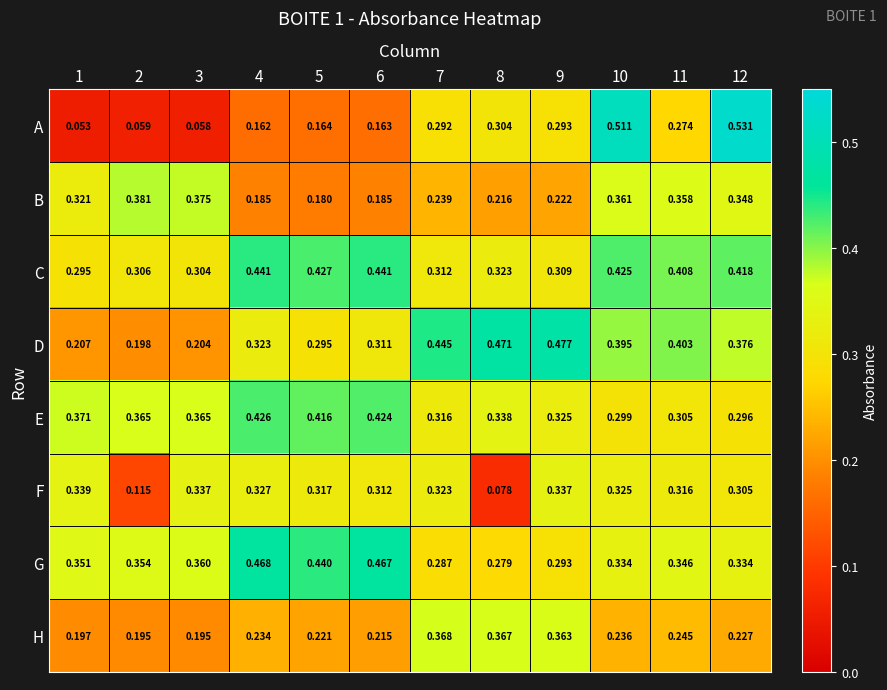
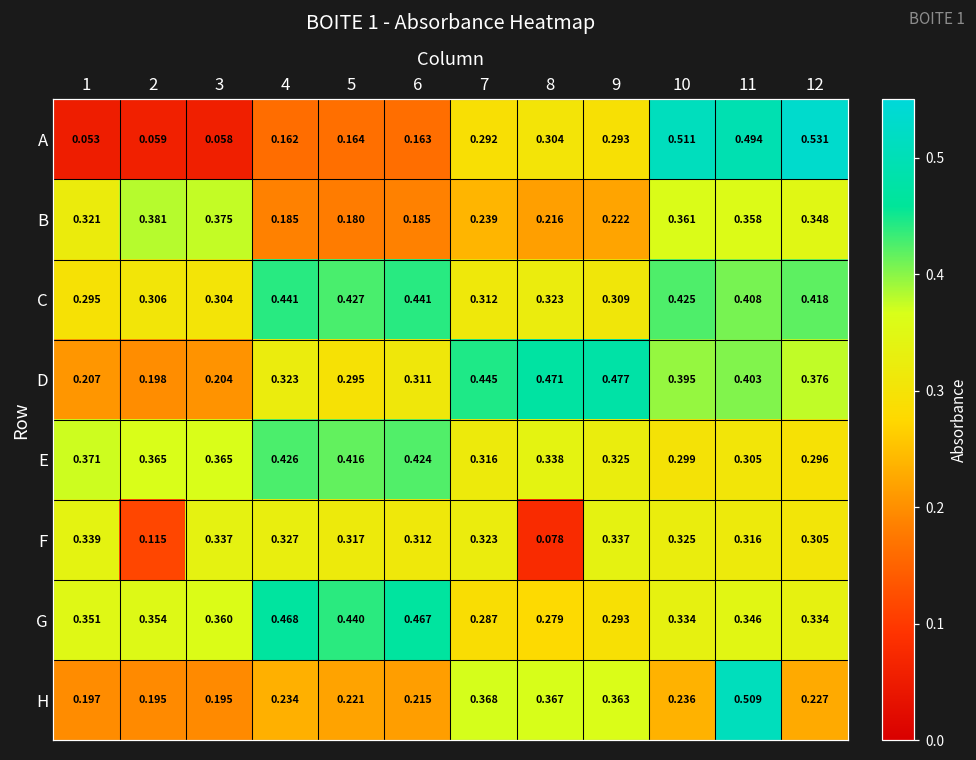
  {
    "A": {
      "1": 0.053,
      "2": 0.059,
      "3": 0.058,
      "4": 0.162,
      "5": 0.164,
      "6": 0.163,
      "7": 0.292,
      "8": 0.304,
      "9": 0.293,
      "10": 0.511,
-     "11": 0.274,
+     "11": 0.494,
      "12": 0.531
    },
    "B": {
      "1": 0.321,
      "2": 0.381,
      "3": 0.375,
      "4": 0.185,
      "5": 0.180,
      "6": 0.185,
      "7": 0.239,
      "8": 0.216,
      "9": 0.222,
      "10": 0.361,
      "11": 0.358,
      "12": 0.348
    },
    "C": {
      "1": 0.295,
      "2": 0.306,
      "3": 0.304,
      "4": 0.441,
      "5": 0.427,
      "6": 0.441,
      "7": 0.312,
      "8": 0.323,
      "9": 0.309,
      "10": 0.425,
      "11": 0.408,
      "12": 0.418
    },
    "D": {
      "1": 0.207,
      "2": 0.198,
      "3": 0.204,
      "4": 0.323,
      "5": 0.295,
      "6": 0.311,
      "7": 0.445,
      "8": 0.471,
      "9": 0.477,
      "10": 0.395,
      "11": 0.403,
      "12": 0.376
    },
    "E": {
      "1": 0.371,
      "2": 0.365,
      "3": 0.365,
      "4": 0.426,
      "5": 0.416,
      "6": 0.424,
      "7": 0.316,
      "8": 0.338,
      "9": 0.325,
      "10": 0.299,
      "11": 0.305,
      "12": 0.296
    },
    "F": {
      "1": 0.339,
      "2": 0.115,
      "3": 0.337,
      "4": 0.327,
      "5": 0.317,
      "6": 0.312,
      "7": 0.323,
      "8": 0.078,
      "9": 0.337,
      "10": 0.325,
      "11": 0.316,
      "12": 0.305
    },
    "G": {
      "1": 0.351,
      "2": 0.354,
      "3": 0.360,
      "4": 0.468,
      "5": 0.440,
      "6": 0.467,
      "7": 0.287,
      "8": 0.279,
      "9": 0.293,
      "10": 0.334,
      "11": 0.346,
      "12": 0.334
    },
    "H": {
      "1": 0.197,
      "2": 0.195,
      "3": 0.195,
      "4": 0.234,
      "5": 0.221,
      "6": 0.215,
      "7": 0.368,
      "8": 0.367,
      "9": 0.363,
      "10": 0.236,
-     "11": 0.245,
+     "11": 0.509,
      "12": 0.227
    }
  }
